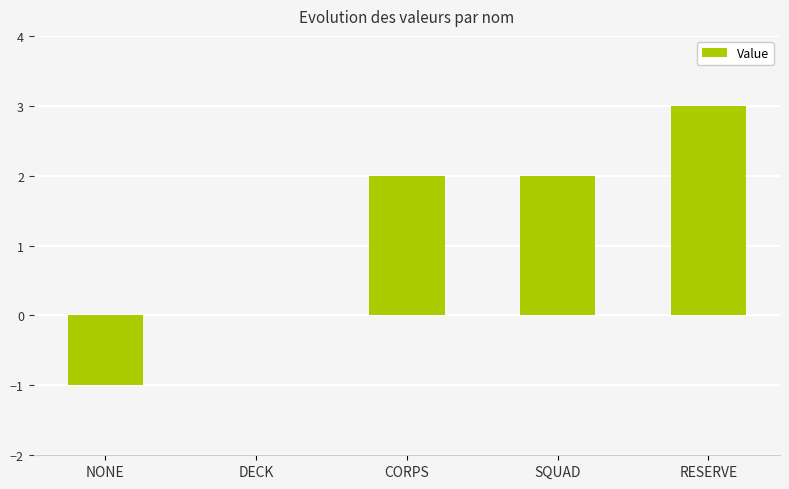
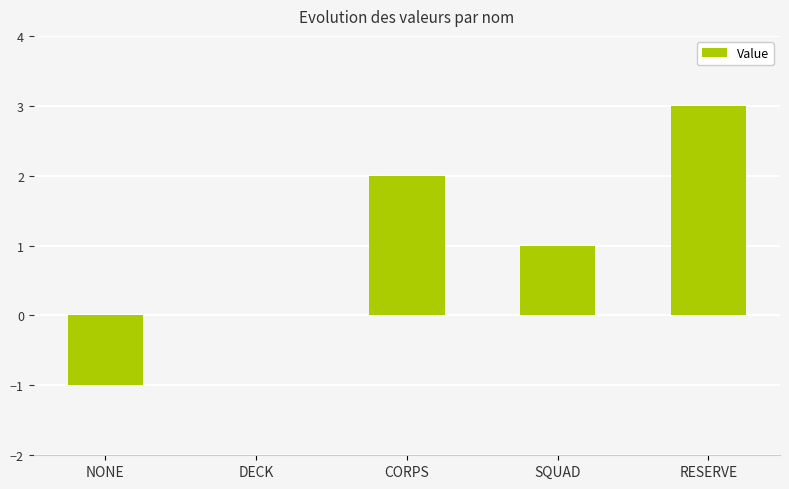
  {
    "NONE": -1,
    "DECK": 0,
    "CORPS": 2,
-   "SQUAD": 2,
+   "SQUAD": 1,
    "RESERVE": 3
  }
